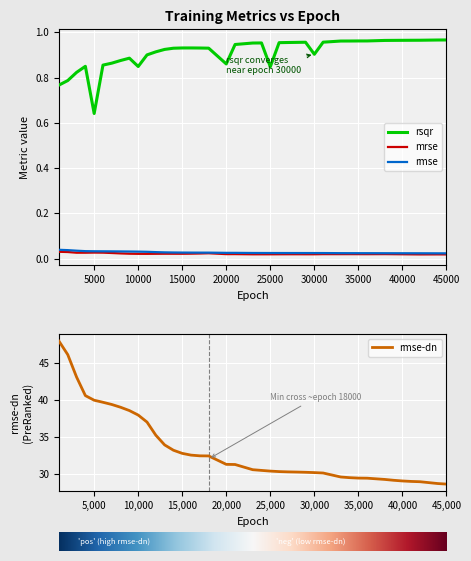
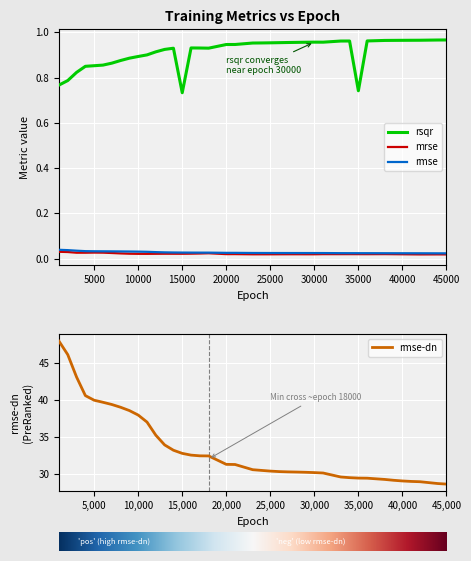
  {
    "Training Metrics vs Epoch": {
      "rsqr": {
-       "5000": 0.64,
-       "10000": 0.85,
-       "15000": 0.93,
-       "20000": 0.86,
-       "25000": 0.85,
-       "30000": 0.90,
-       "35000": 0.96,
+       "5000": 0.85,
+       "10000": 0.89,
+       "15000": 0.73,
+       "20000": 0.95,
+       "25000": 0.95,
+       "30000": 0.96,
+       "35000": 0.74,
        "40000": 0.96,
        "45000": 0.97
      }
    }
  }
